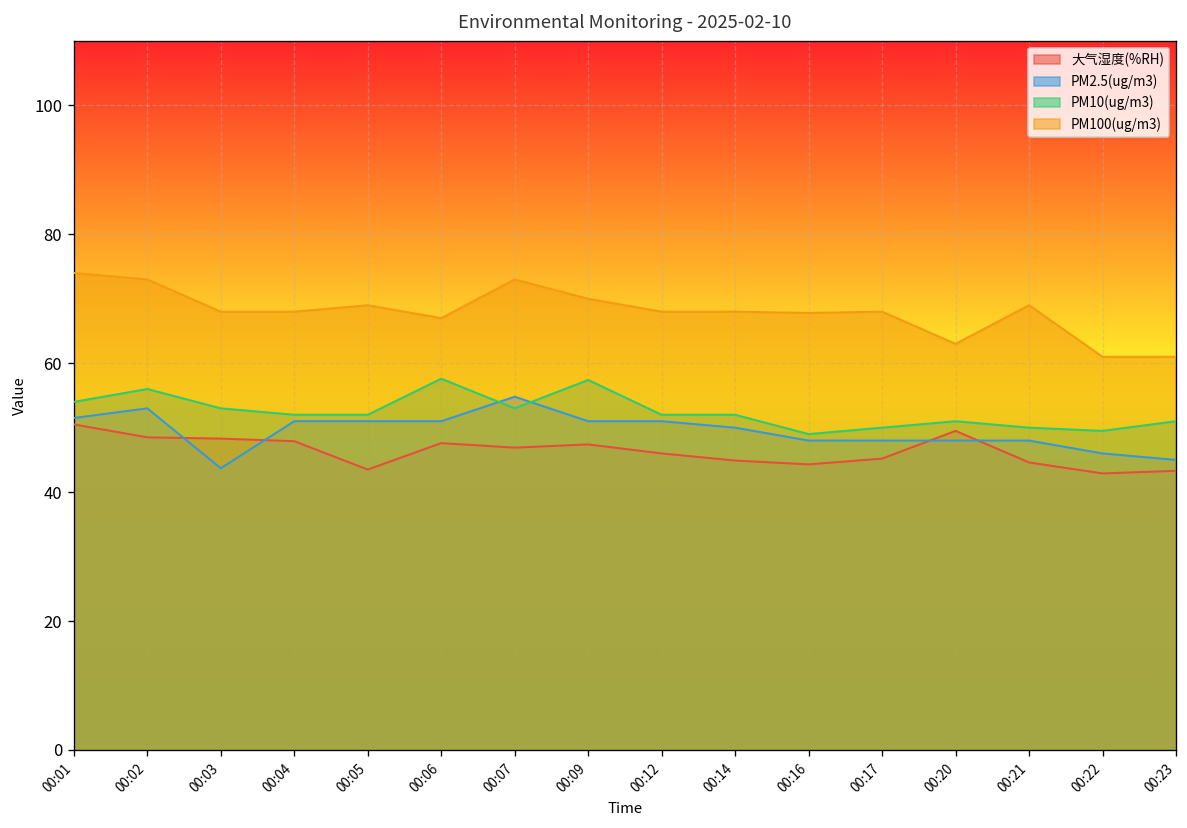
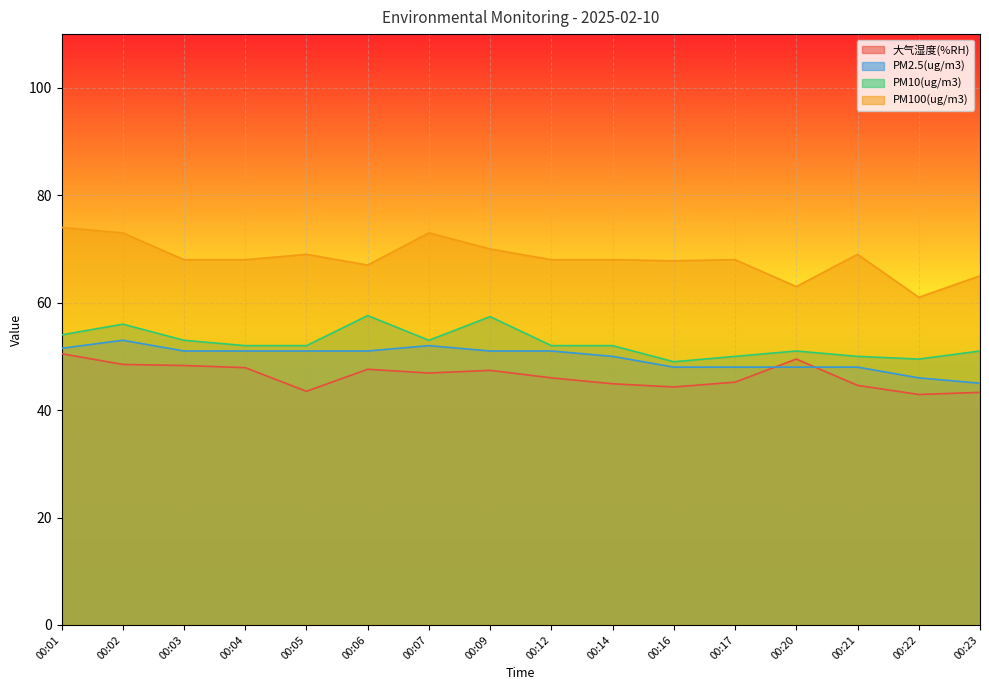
  {
    "大气湿度(%RH)": {
      "00:01": 51,
      "00:02": 49,
      "00:03": 48,
      "00:04": 48,
      "00:05": 44,
      "00:06": 48,
      "00:07": 47,
      "00:09": 47,
      "00:12": 46,
      "00:14": 45,
      "00:16": 44,
      "00:17": 45,
      "00:20": 50,
      "00:21": 45,
      "00:22": 43,
      "00:23": 43
    },
    "PM2.5(ug/m3)": {
      "00:01": 52,
      "00:02": 53,
-     "00:03": 44,
+     "00:03": 51,
      "00:04": 51,
      "00:05": 51,
      "00:06": 51,
-     "00:07": 55,
+     "00:07": 52,
      "00:09": 51,
      "00:12": 51,
      "00:14": 50,
      "00:16": 48,
      "00:17": 48,
      "00:20": 48,
      "00:21": 48,
      "00:22": 46,
      "00:23": 45
    },
    "PM10(ug/m3)": {
      "00:01": 54,
      "00:02": 56,
      "00:03": 53,
      "00:04": 52,
      "00:05": 52,
      "00:06": 58,
      "00:07": 53,
      "00:09": 57,
      "00:12": 52,
      "00:14": 52,
      "00:16": 49,
      "00:17": 50,
      "00:20": 51,
      "00:21": 50,
      "00:22": 50,
      "00:23": 51
    },
    "PM100(ug/m3)": {
      "00:01": 74,
      "00:02": 73,
      "00:03": 68,
      "00:04": 68,
      "00:05": 69,
      "00:06": 67,
      "00:07": 73,
      "00:09": 70,
      "00:12": 68,
      "00:14": 68,
      "00:16": 68,
      "00:17": 68,
      "00:20": 63,
      "00:21": 69,
      "00:22": 61,
-     "00:23": 61
+     "00:23": 65
    }
  }
